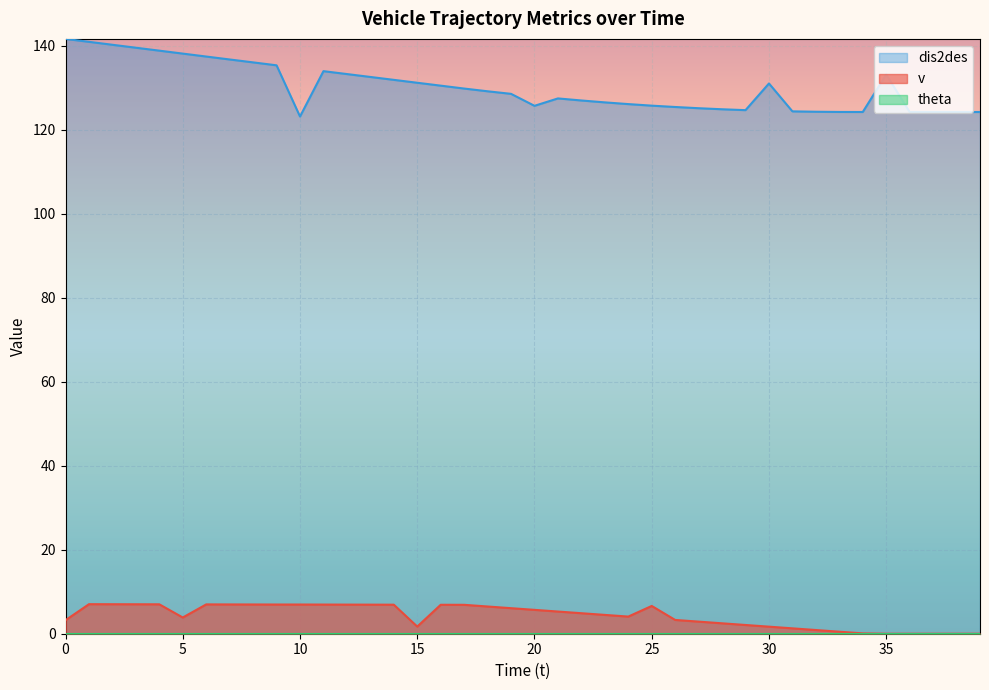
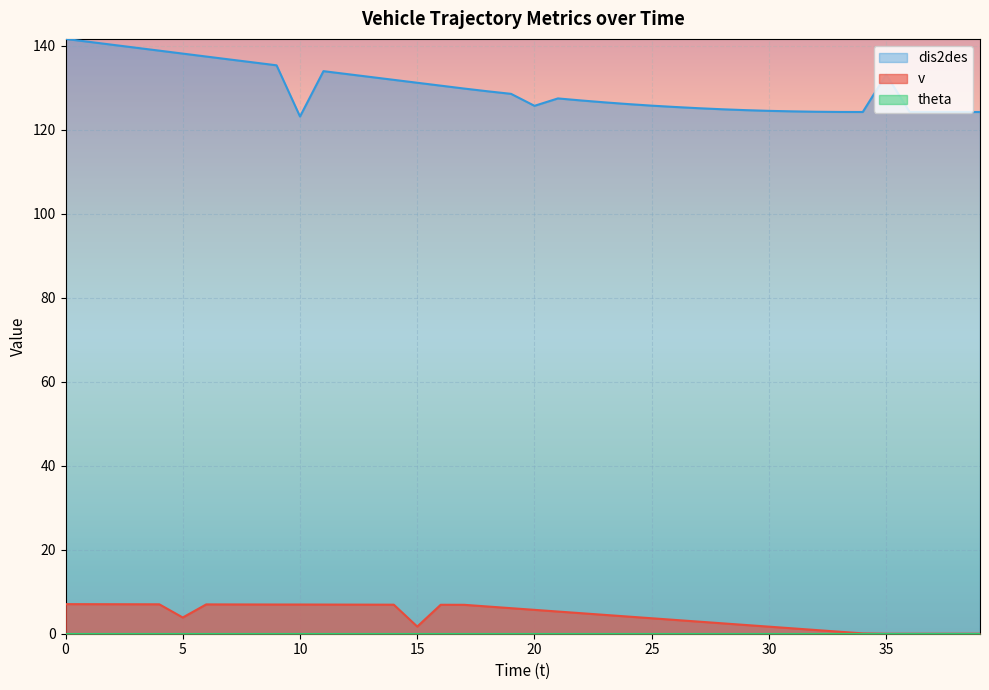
  {
    "dis2des": {
      "0": 142,
      "5": 138,
      "10": 123,
      "15": 131,
      "20": 126,
      "25": 126,
-     "30": 131
+     "30": 124
    },
    "v": {
-     "0": 3,
+     "0": 7,
      "5": 4,
      "10": 7,
      "15": 2,
      "20": 6,
-     "25": 7,
+     "25": 4,
      "30": 2
    },
    "theta": {
      "0": 0,
      "5": 0,
      "10": 0,
      "15": 0,
      "20": 0,
      "25": 0,
      "30": 0
    }
  }
